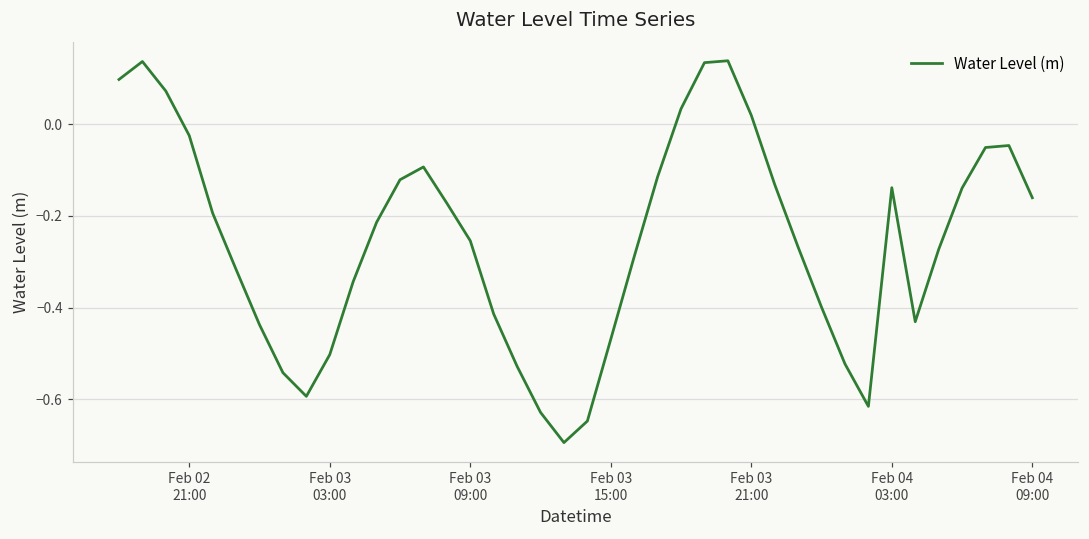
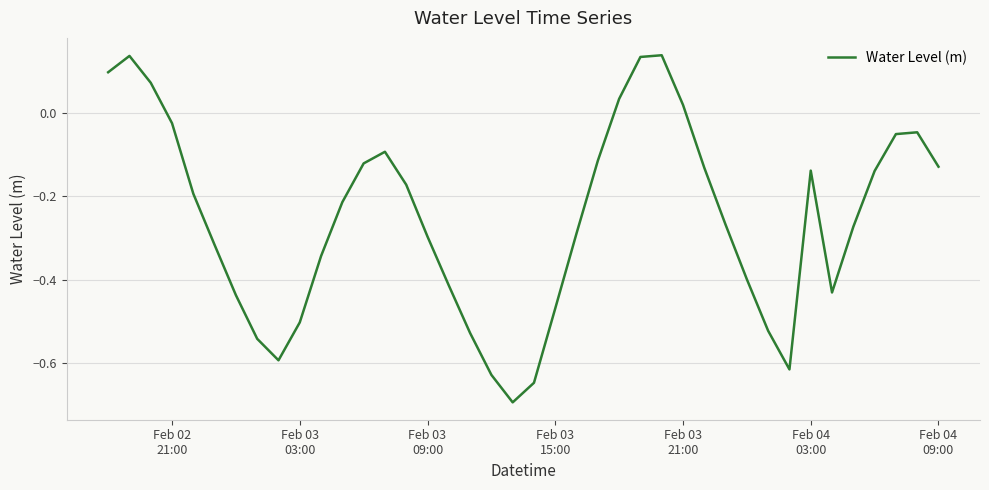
  {
    "Feb 02 21:00": -0.03,
    "Feb 03 03:00": -0.50,
-   "Feb 03 09:00": -0.25,
+   "Feb 03 09:00": -0.30,
    "Feb 03 15:00": -0.47,
    "Feb 03 21:00": 0.02,
    "Feb 04 03:00": -0.14,
-   "Feb 04 09:00": -0.16
+   "Feb 04 09:00": -0.13
  }
